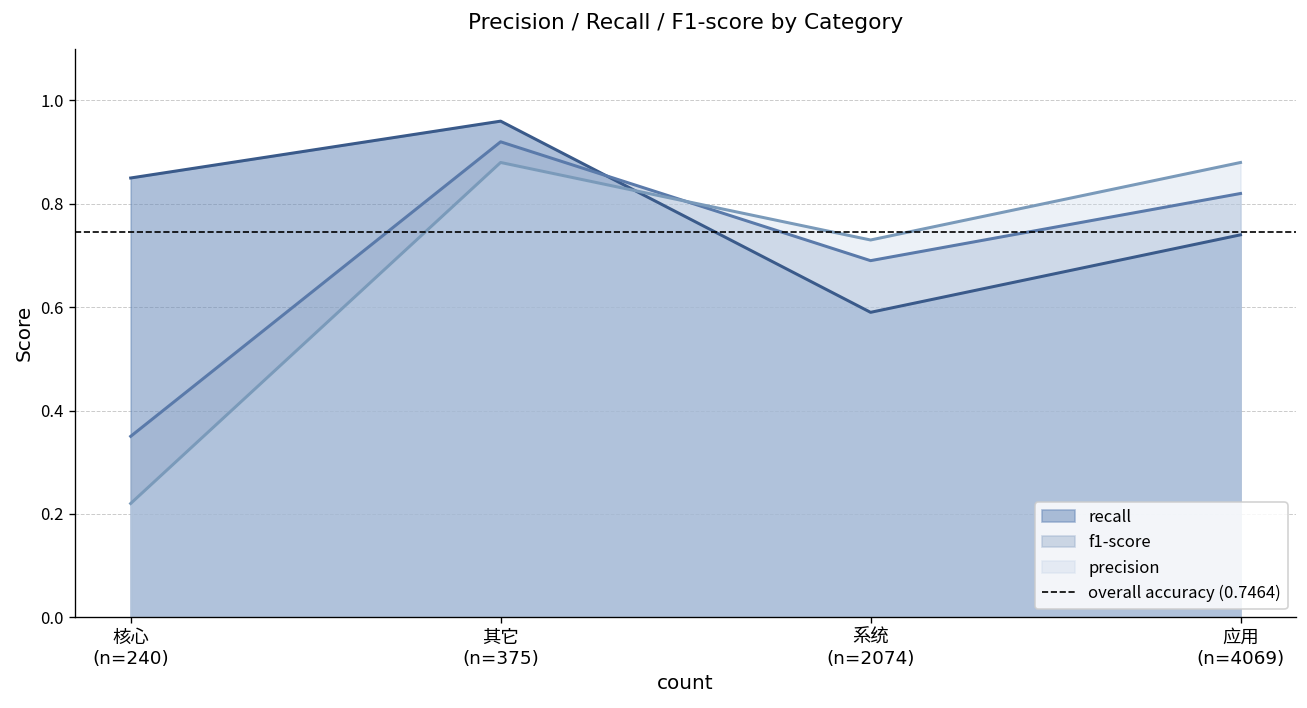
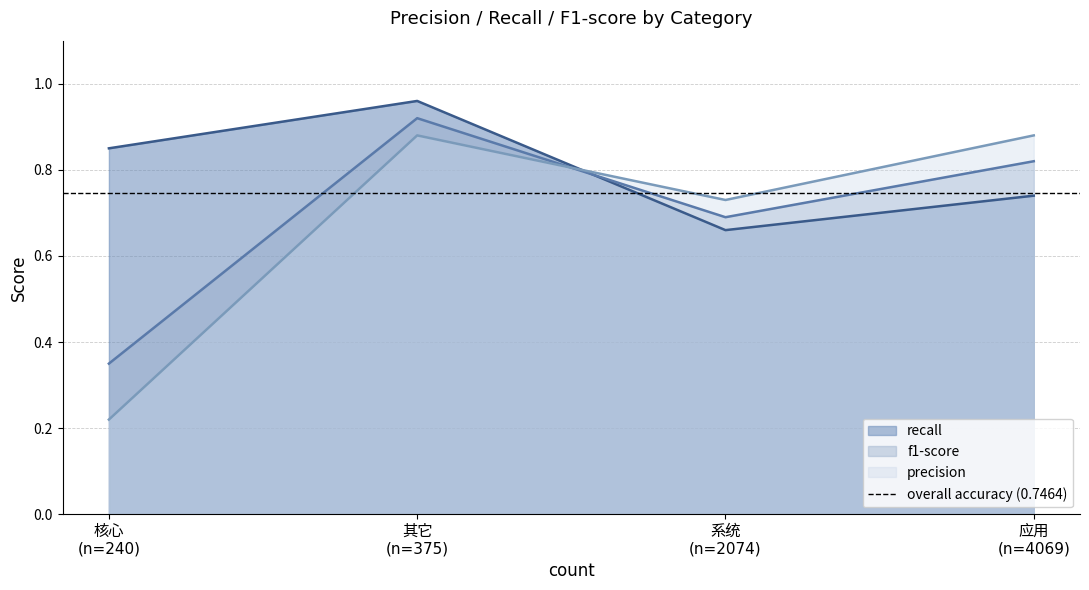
  {
    "recall": {
      "核心 (n=240)": 0.85,
      "其它 (n=375)": 0.96,
-     "系统 (n=2074)": 0.59,
+     "系统 (n=2074)": 0.66,
      "应用 (n=4069)": 0.74
    }
  }
